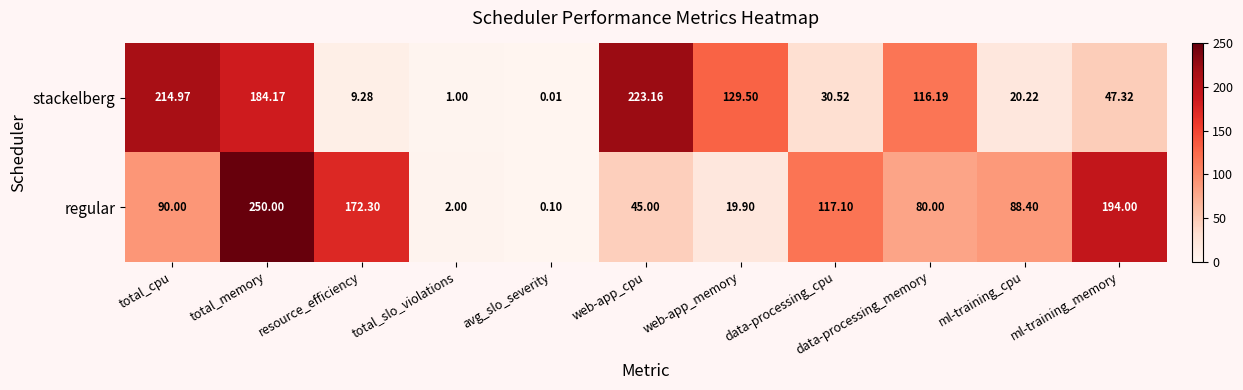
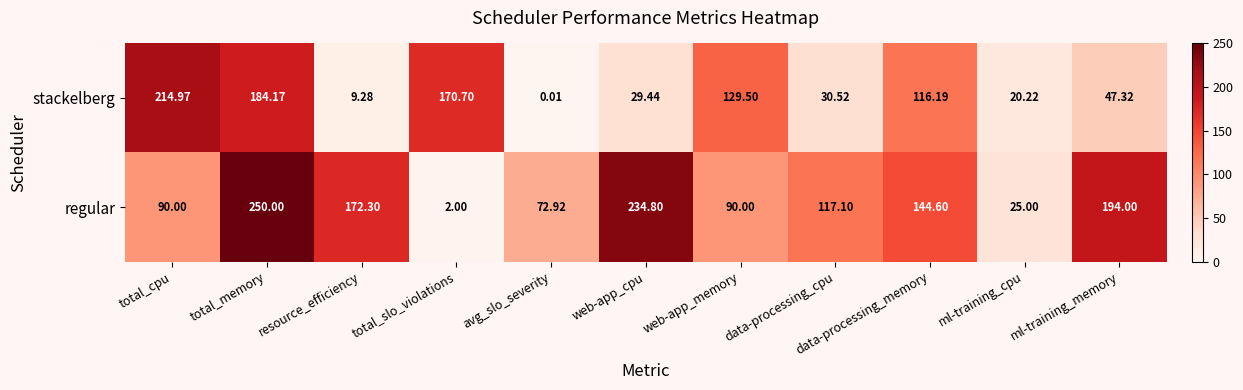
  {
    "stackelberg": {
      "total_cpu": 214.97,
      "total_memory": 184.17,
      "resource_efficiency": 9.28,
-     "total_slo_violations": 1.00,
+     "total_slo_violations": 170.70,
      "avg_slo_severity": 0.01,
-     "web-app_cpu": 223.16,
+     "web-app_cpu": 29.44,
      "web-app_memory": 129.50,
      "data-processing_cpu": 30.52,
      "data-processing_memory": 116.19,
      "ml-training_cpu": 20.22,
      "ml-training_memory": 47.32
    },
    "regular": {
      "total_cpu": 90.00,
      "total_memory": 250.00,
      "resource_efficiency": 172.30,
      "total_slo_violations": 2.00,
-     "avg_slo_severity": 0.10,
-     "web-app_cpu": 45.00,
-     "web-app_memory": 19.90,
+     "avg_slo_severity": 72.92,
+     "web-app_cpu": 234.80,
+     "web-app_memory": 90.00,
      "data-processing_cpu": 117.10,
-     "data-processing_memory": 80.00,
-     "ml-training_cpu": 88.40,
+     "data-processing_memory": 144.60,
+     "ml-training_cpu": 25.00,
      "ml-training_memory": 194.00
    }
  }
